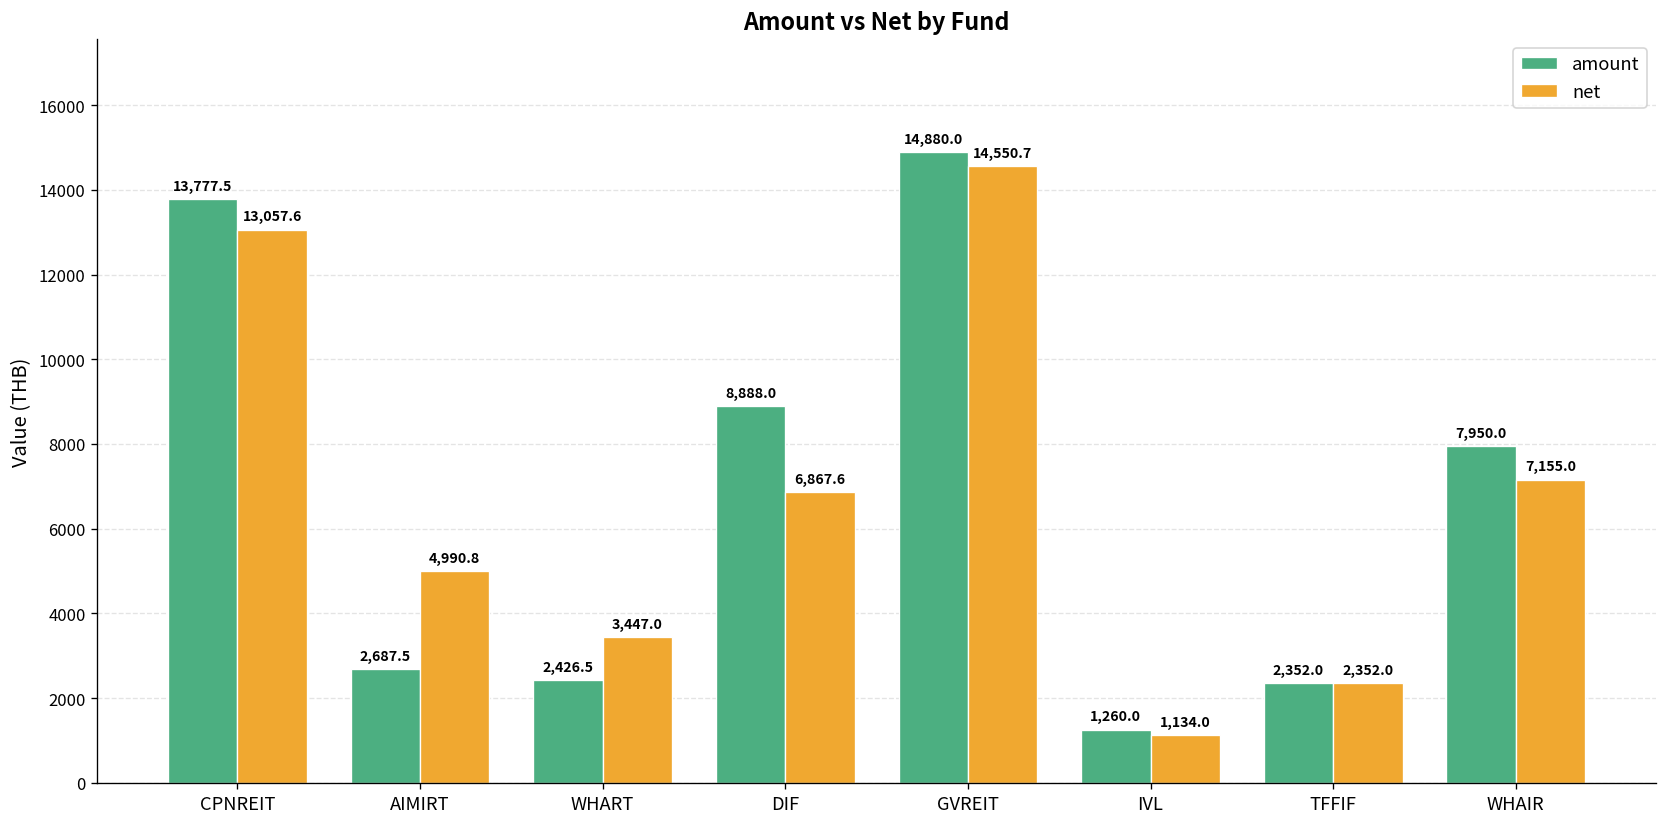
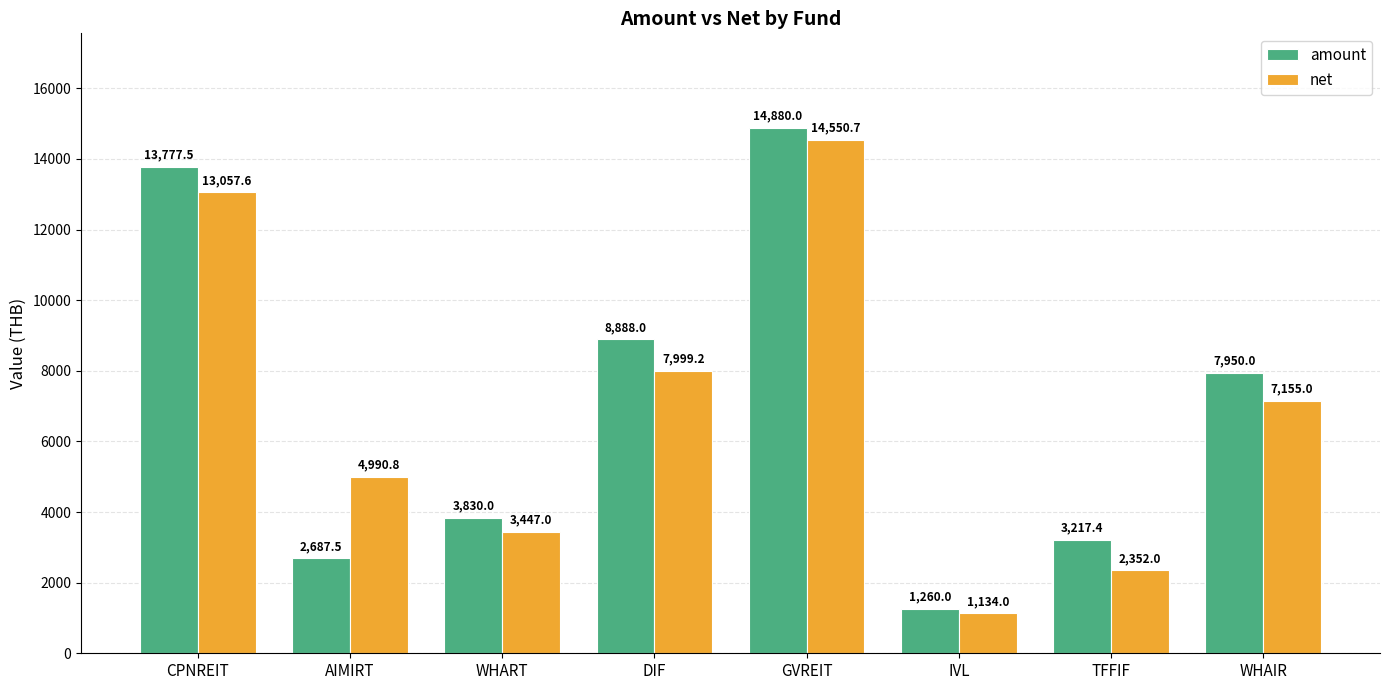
  {
    "amount": {
      "CPNREIT": "13,777.5",
      "AIMIRT": "2,687.5",
-     "WHART": "2,426.5",
+     "WHART": "3,830.0",
      "DIF": "8,888.0",
      "GVREIT": "14,880.0",
      "IVL": "1,260.0",
-     "TFFIF": "2,352.0",
+     "TFFIF": "3,217.4",
      "WHAIR": "7,950.0"
    },
    "net": {
      "CPNREIT": "13,057.6",
      "AIMIRT": "4,990.8",
      "WHART": "3,447.0",
-     "DIF": "6,867.6",
+     "DIF": "7,999.2",
      "GVREIT": "14,550.7",
      "IVL": "1,134.0",
      "TFFIF": "2,352.0",
      "WHAIR": "7,155.0"
    }
  }
